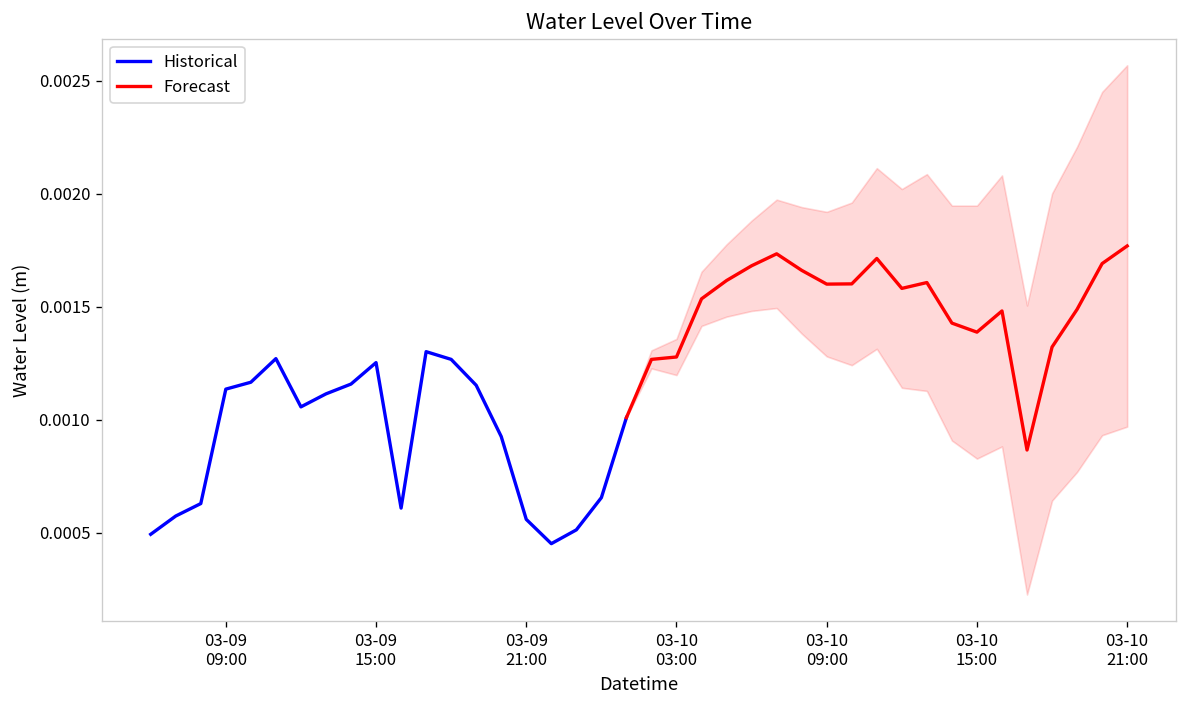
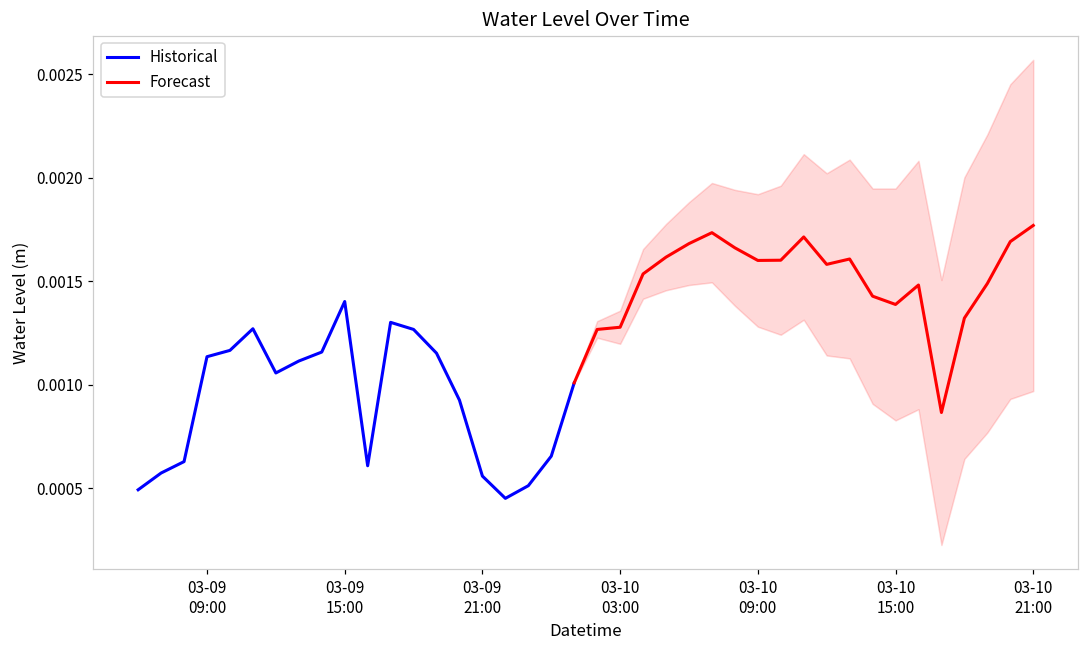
  {
    "Historical": {
      "03-09 09:00": 0.00114,
-     "03-09 15:00": 0.00125,
+     "03-09 15:00": 0.00140,
      "03-09 21:00": 0.00056
    }
  }
